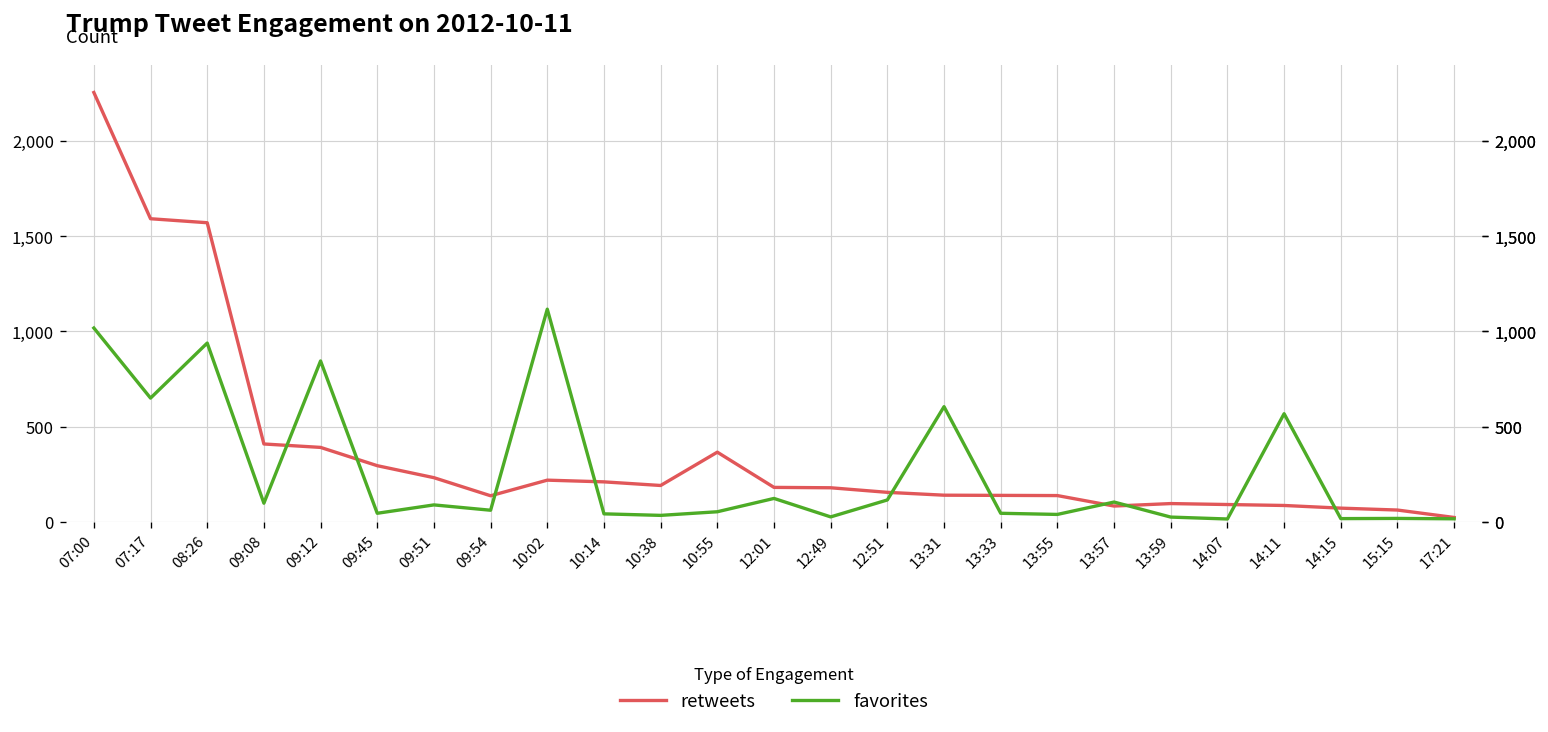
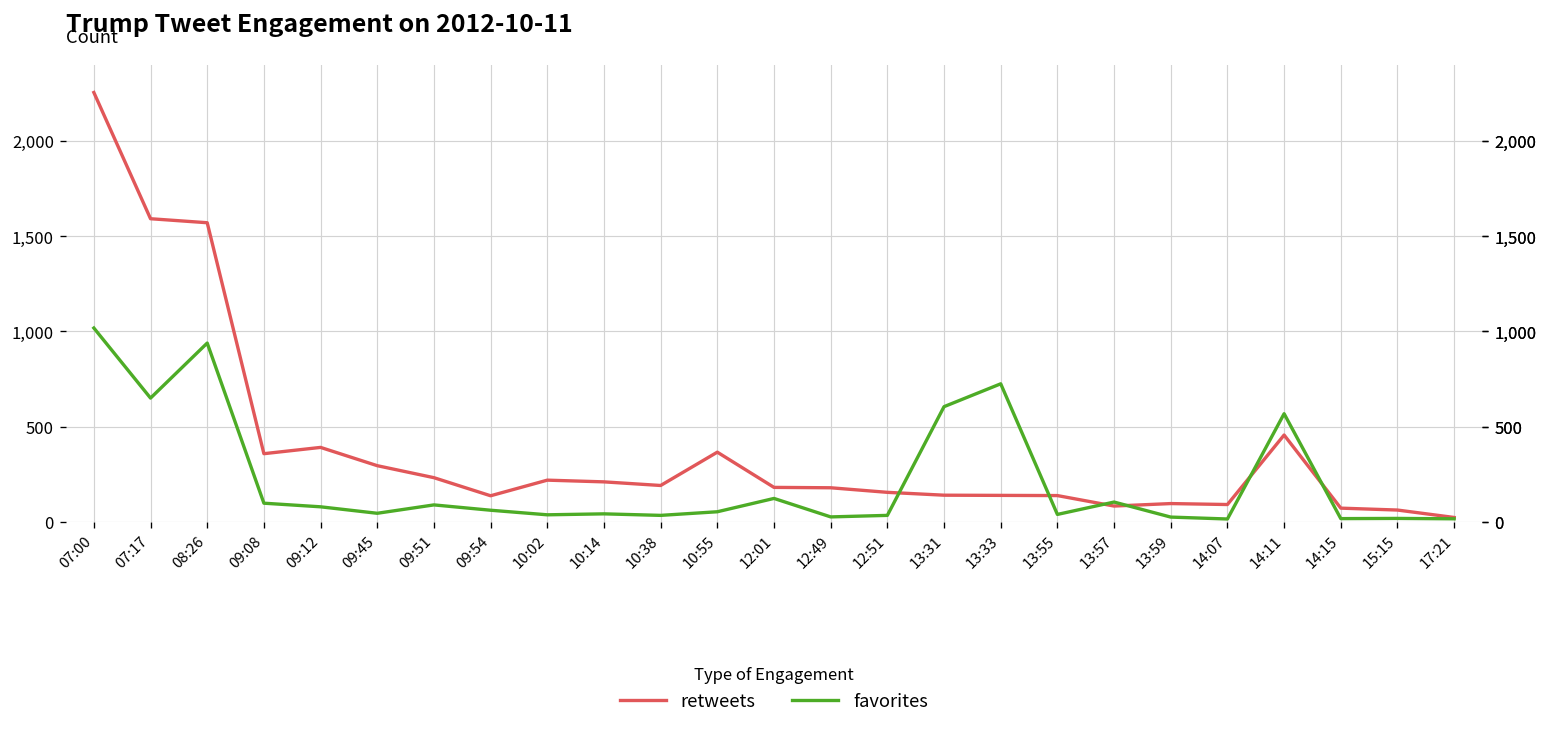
  {
    "retweets": {
      "07:00": "2,260",
      "07:17": "1,590",
      "08:26": "1,570",
-     "09:08": "410",
+     "09:08": "360",
      "09:12": "390",
      "09:45": "300",
      "09:51": "230",
      "09:54": "140",
      "10:02": "220",
      "10:14": "210",
      "10:38": "190",
      "10:55": "370",
      "12:01": "180",
      "12:49": "180",
      "12:51": "160",
      "13:31": "140",
      "13:33": "140",
      "13:55": "140",
      "13:57": "80",
      "13:59": "100",
      "14:07": "90",
-     "14:11": "90",
+     "14:11": "460",
      "14:15": "70",
      "15:15": "60"
    },
    "favorites": {
      "07:00": "1,020",
      "07:17": "650",
      "08:26": "940",
      "09:08": "100",
-     "09:12": "850",
+     "09:12": "80",
      "09:45": "50",
      "09:51": "90",
      "09:54": "60",
-     "10:02": "1,120",
+     "10:02": "40",
      "10:14": "40",
      "10:38": "30",
      "10:55": "50",
      "12:01": "120",
      "12:49": "30",
-     "12:51": "120",
+     "12:51": "30",
      "13:31": "610",
-     "13:33": "50",
+     "13:33": "730",
      "13:55": "40",
      "13:57": "100",
      "13:59": "30",
      "14:07": "20",
      "14:11": "570",
      "14:15": "20",
      "15:15": "20"
    }
  }
